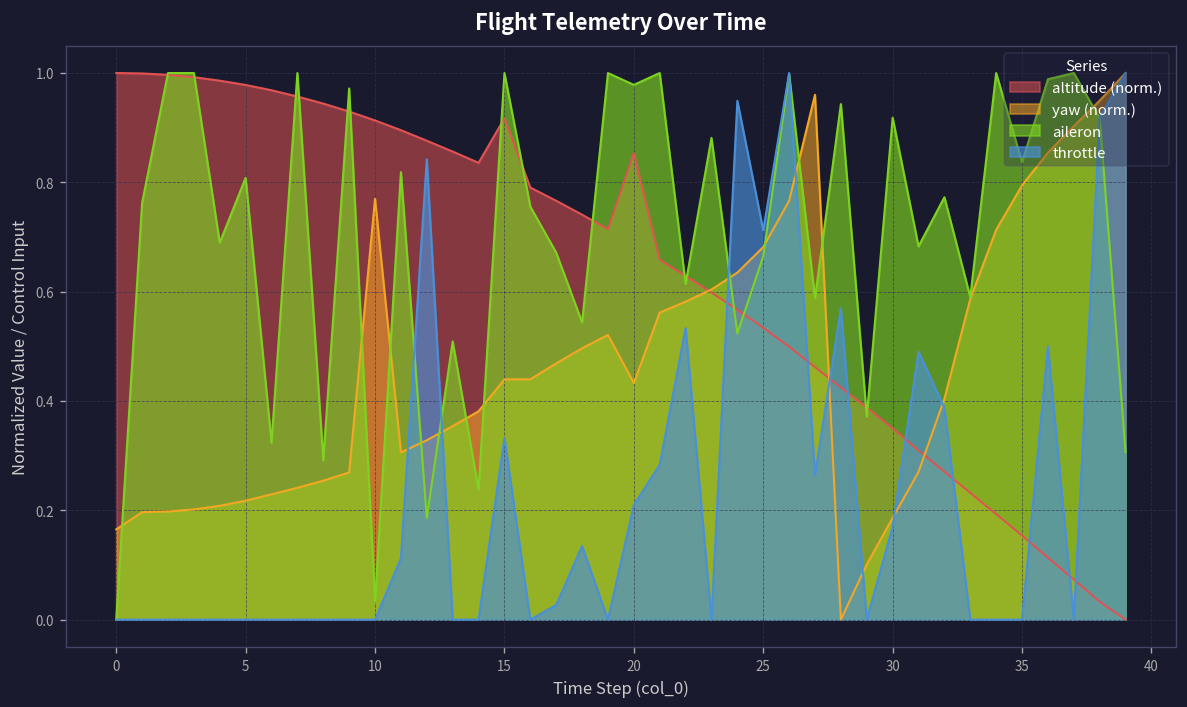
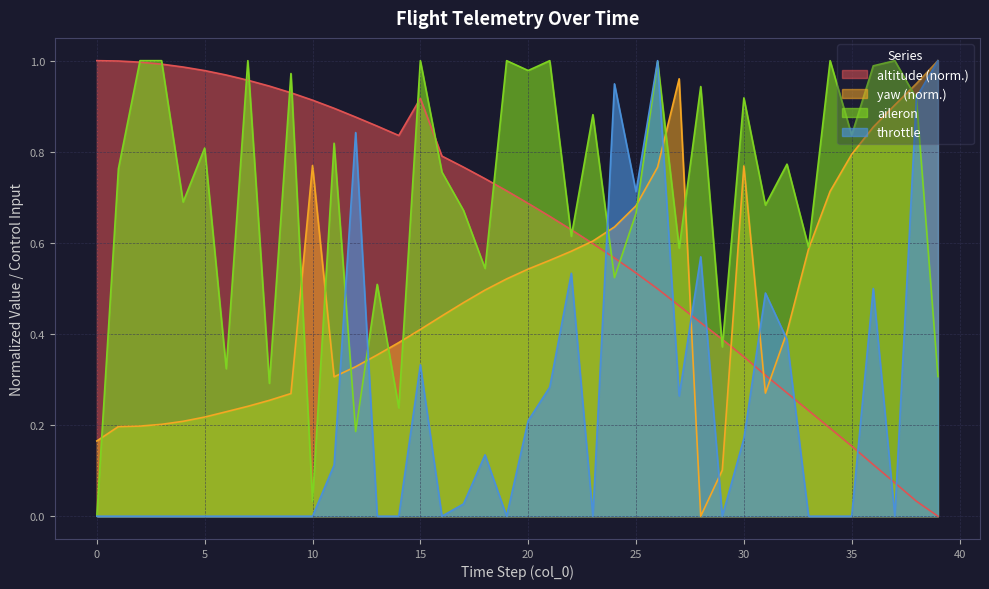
  {
    "altitude (norm.)": {
      "0": 1.00,
      "5": 0.98,
      "10": 0.91,
      "15": 0.92,
-     "20": 0.85,
+     "20": 0.69,
      "25": 0.53,
      "30": 0.35,
      "35": 0.15
    },
    "yaw (norm.)": {
      "0": 0.17,
      "5": 0.22,
      "10": 0.77,
-     "15": 0.44,
-     "20": 0.43,
+     "15": 0.41,
+     "20": 0.54,
      "25": 0.68,
-     "30": 0.19,
+     "30": 0.77,
      "35": 0.79
    },
    "aileron": {
      "5": 0.81,
      "10": 0.03,
      "15": 1.00,
      "20": 0.98,
      "25": 0.66,
      "30": 0.92
    },
    "throttle": {
      "5": 0.00,
      "10": 0.00,
      "15": 0.33,
      "20": 0.21,
      "25": 0.71,
      "30": 0.17,
      "35": 0.00
    }
  }
